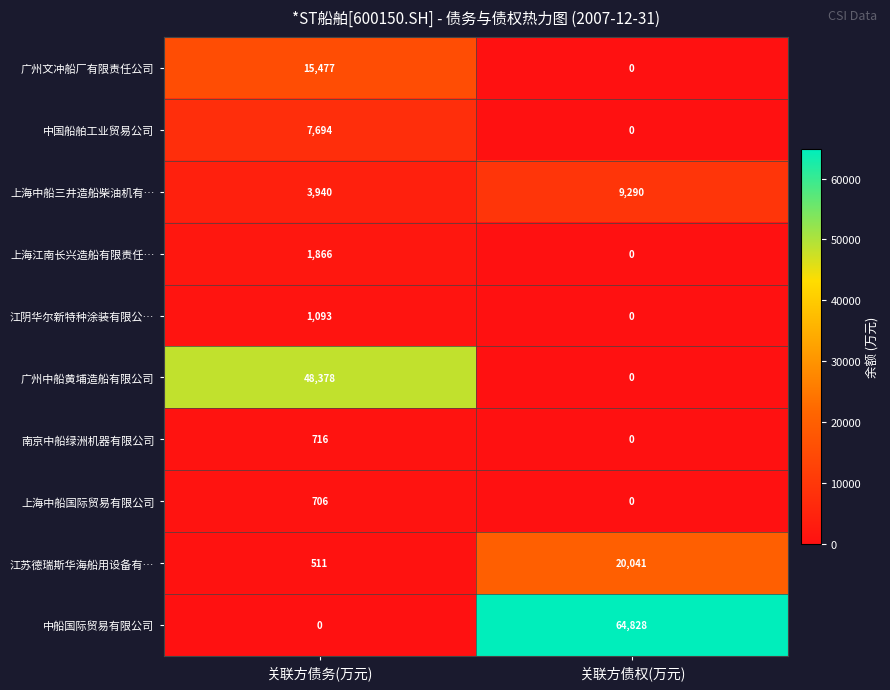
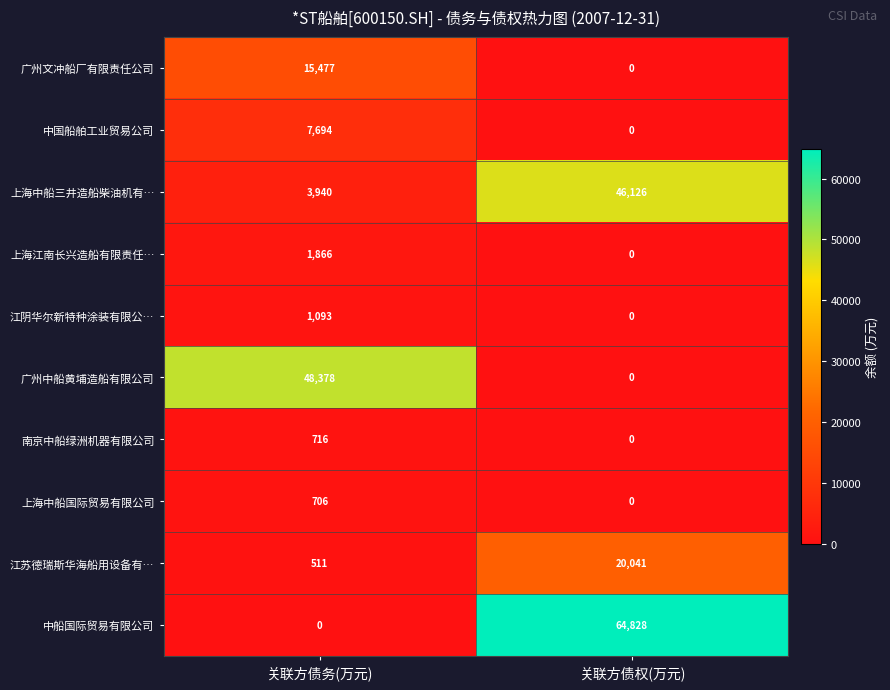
  {
    "广州文冲船厂有限责任公司": {
      "关联方债务(万元)": "15,477",
      "关联方债权(万元)": "0"
    },
    "中国船舶工业贸易公司": {
      "关联方债务(万元)": "7,694",
      "关联方债权(万元)": "0"
    },
    "上海中船三井造船柴油机有…": {
      "关联方债务(万元)": "3,940",
-     "关联方债权(万元)": "9,290"
+     "关联方债权(万元)": "46,126"
    },
    "上海江南长兴造船有限责任…": {
      "关联方债务(万元)": "1,866",
      "关联方债权(万元)": "0"
    },
    "江阴华尔新特种涂装有限公…": {
      "关联方债务(万元)": "1,093",
      "关联方债权(万元)": "0"
    },
    "广州中船黄埔造船有限公司": {
      "关联方债务(万元)": "48,378",
      "关联方债权(万元)": "0"
    },
    "南京中船绿洲机器有限公司": {
      "关联方债务(万元)": "716",
      "关联方债权(万元)": "0"
    },
    "上海中船国际贸易有限公司": {
      "关联方债务(万元)": "706",
      "关联方债权(万元)": "0"
    },
    "江苏德瑞斯华海船用设备有…": {
      "关联方债务(万元)": "511",
      "关联方债权(万元)": "20,041"
    },
    "中船国际贸易有限公司": {
      "关联方债务(万元)": "0",
      "关联方债权(万元)": "64,828"
    }
  }
